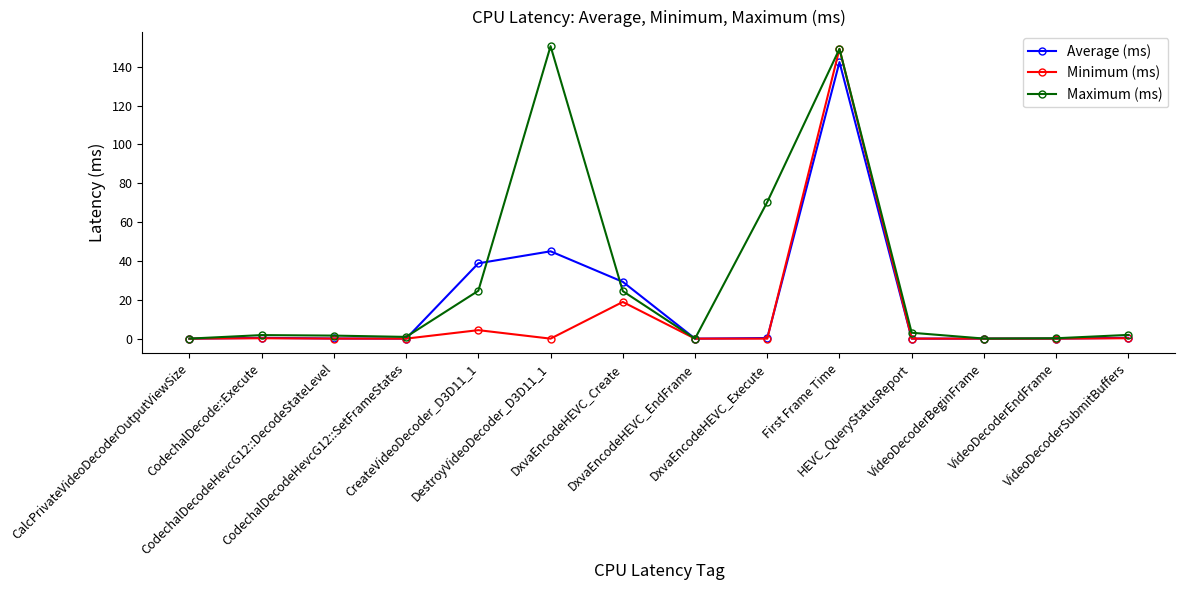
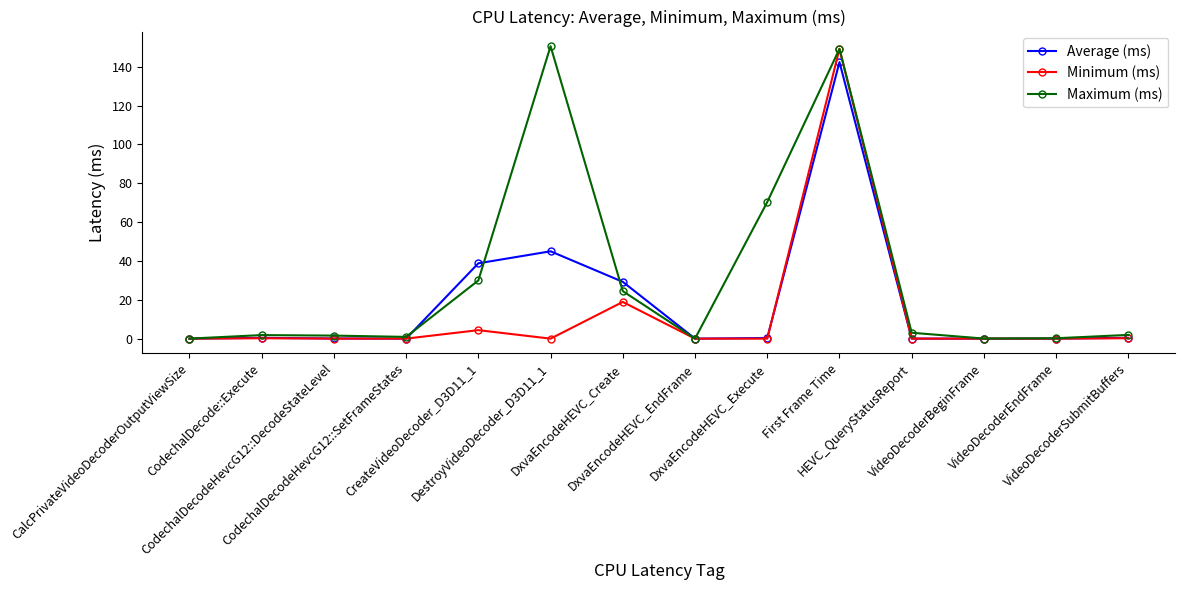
  {
    "Average (ms)": {
      "CreateVideoDecoder_D3D11_1": 39,
      "DestroyVideoDecoder_D3D11_1": 45,
      "DxvaEncodeHEVC_Create": 29,
      "First Frame Time": 142
    },
    "Minimum (ms)": {
      "CreateVideoDecoder_D3D11_1": 4,
      "DestroyVideoDecoder_D3D11_1": 0,
      "DxvaEncodeHEVC_Create": 19
    },
    "Maximum (ms)": {
      "CodechalDecode::Execute": 2,
      "CodechalDecodeHevcG12::DecodeStateLevel": 2,
-     "CreateVideoDecoder_D3D11_1": 25,
+     "CreateVideoDecoder_D3D11_1": 30,
      "DestroyVideoDecoder_D3D11_1": 151,
      "DxvaEncodeHEVC_Create": 24,
      "DxvaEncodeHEVC_Execute": 70,
      "HEVC_QueryStatusReport": 3,
      "VideoDecoderSubmitBuffers": 2
    }
  }
